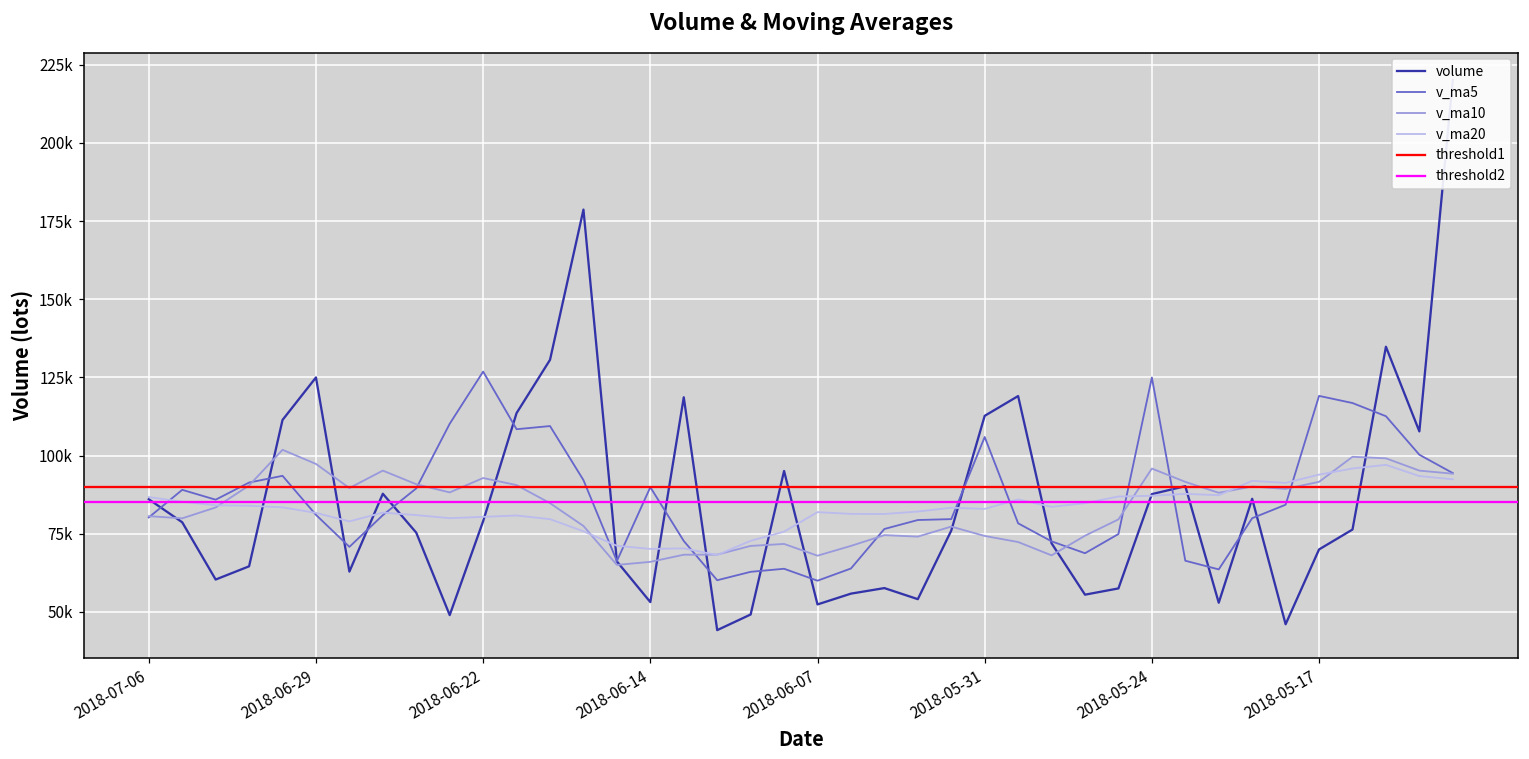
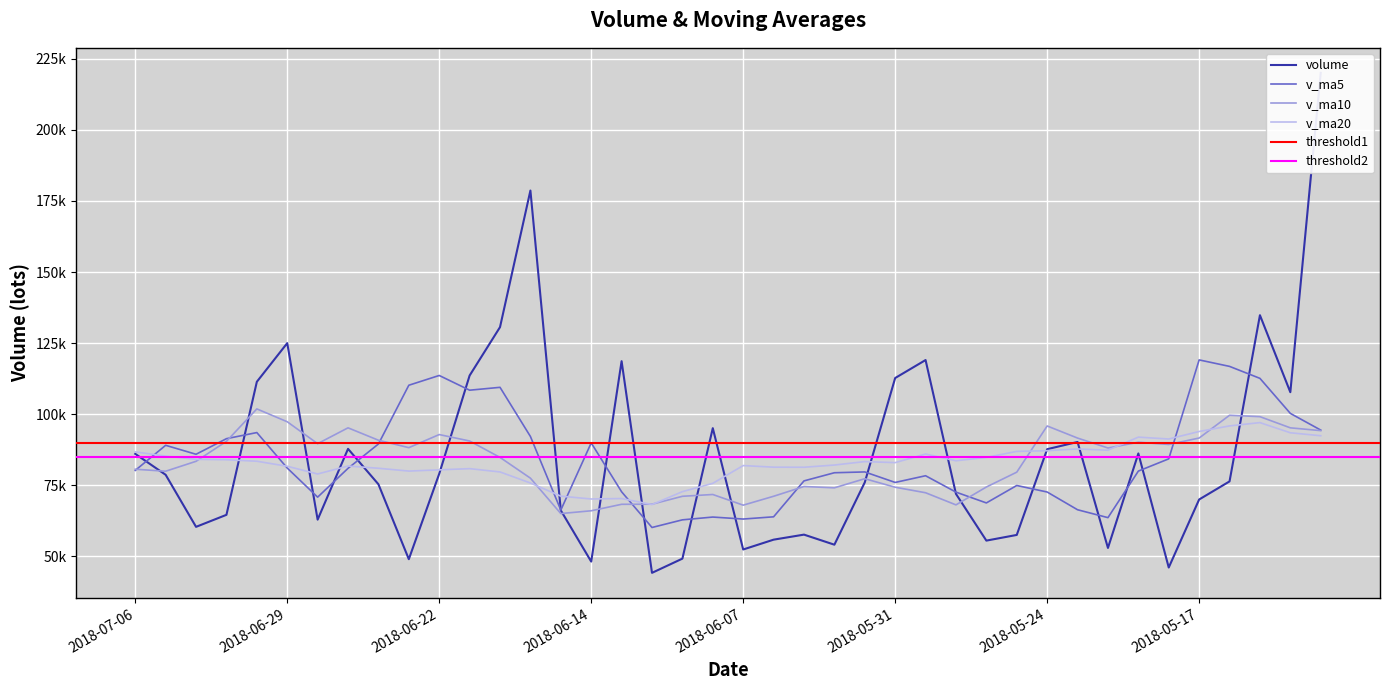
  {
    "volume": {
      "2018-06-29": 125000,
      "2018-06-22": 79000,
-     "2018-06-14": 53000,
+     "2018-06-14": 48000,
      "2018-06-07": 52000,
      "2018-05-31": 113000,
      "2018-05-17": 70000
    },
    "v_ma5": {
-     "2018-06-22": 127000,
+     "2018-06-22": 114000,
      "2018-06-14": 90000,
-     "2018-06-07": 60000,
-     "2018-05-31": 106000,
-     "2018-05-24": 125000,
+     "2018-06-07": 63000,
+     "2018-05-31": 76000,
+     "2018-05-24": 73000,
      "2018-05-17": 119000
    }
  }
